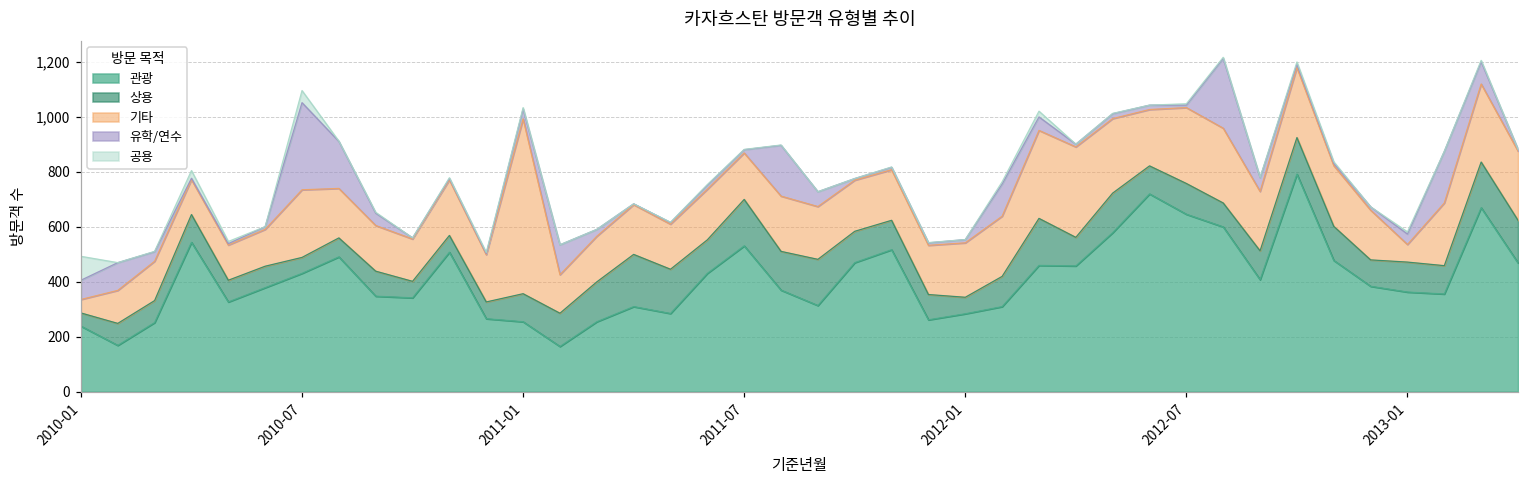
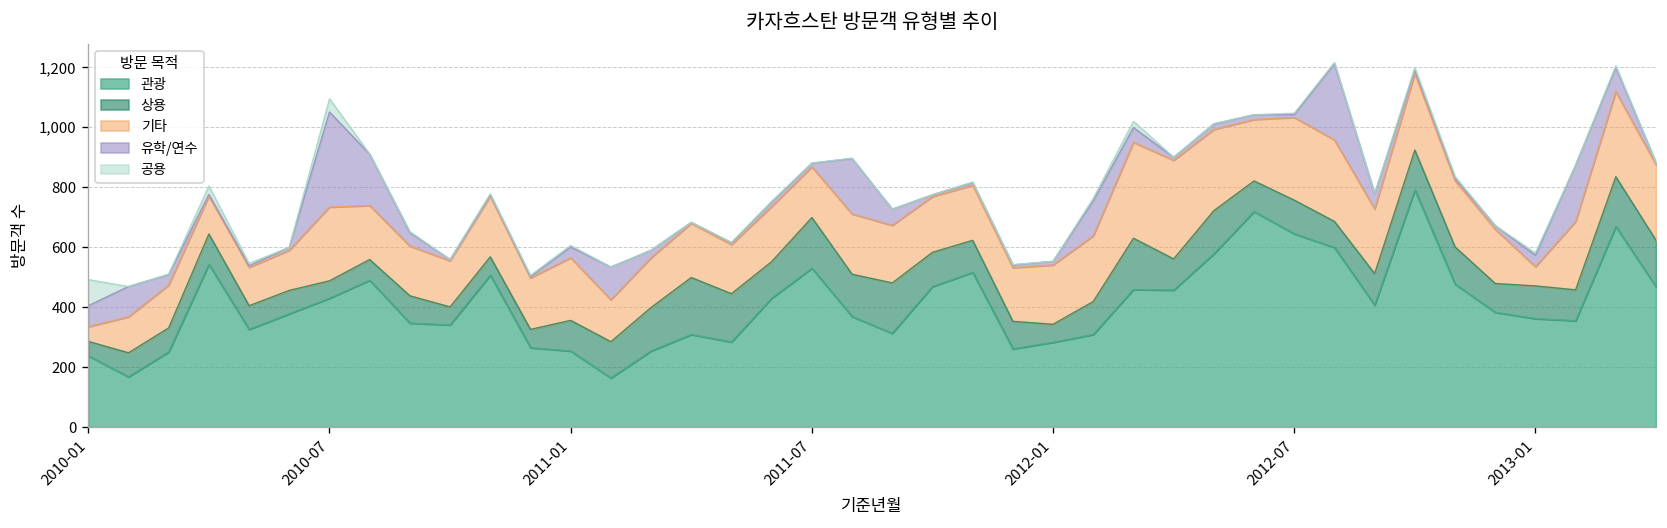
  {
    "기타": {
      "2010-01": 50,
      "2010-07": 250,
-     "2011-01": 640,
+     "2011-01": 210,
      "2011-07": 170,
      "2012-01": 200,
      "2013-01": 60
    },
    "유학/연수": {
      "2010-01": 70,
      "2010-07": 320
    },
    "공용": {
      "2010-01": 90,
      "2010-07": 40
    }
  }
